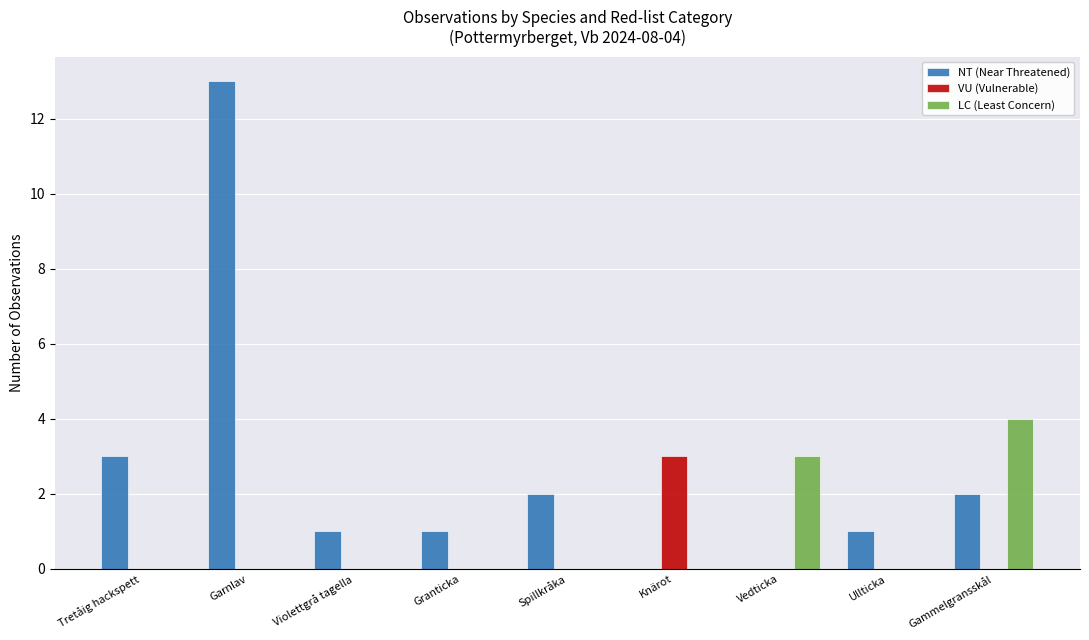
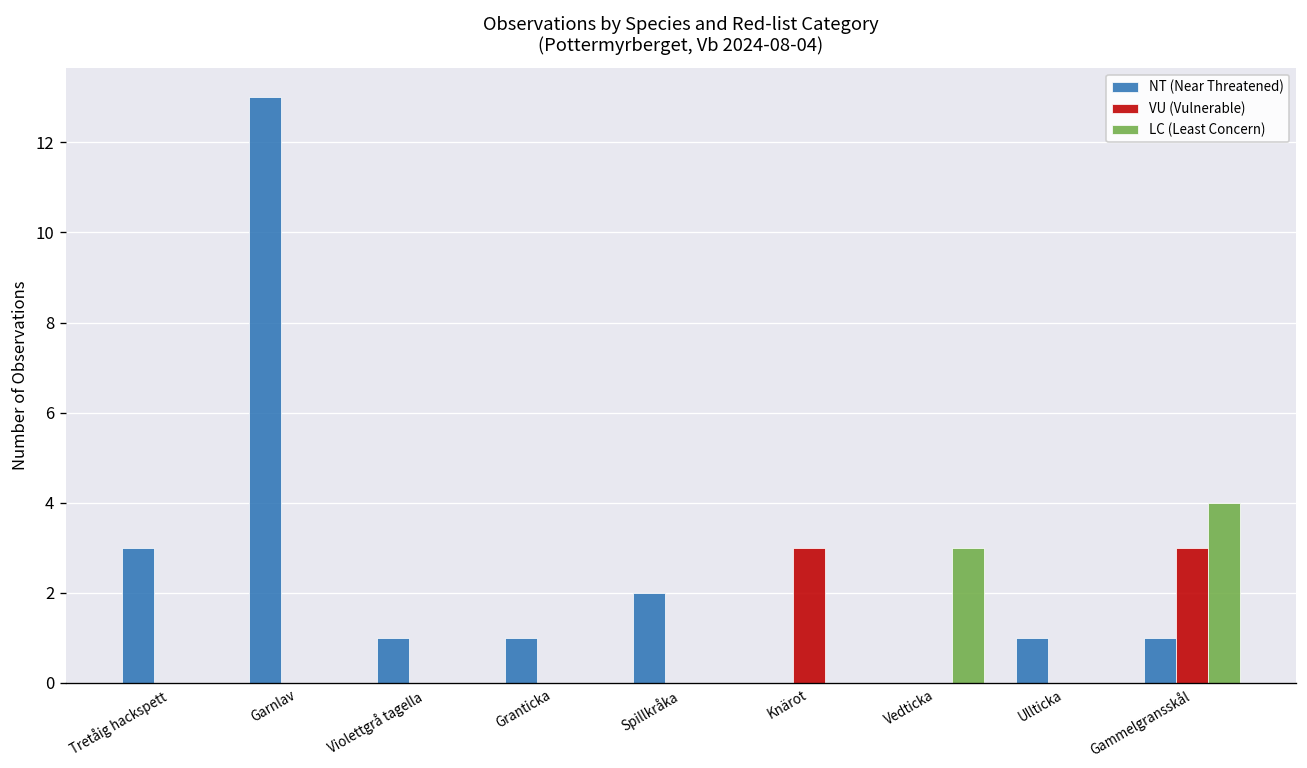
  {
    "NT (Near Threatened)": {
      "Tretåig hackspett": 3,
      "Garnlav": 13,
      "Violettgrå tagella": 1,
      "Granticka": 1,
      "Spillkråka": 2,
      "Knärot": 0,
      "Vedticka": 0,
      "Ullticka": 1,
-     "Gammelgransskål": 2
+     "Gammelgransskål": 1
    },
    "VU (Vulnerable)": {
      "Tretåig hackspett": 0,
      "Garnlav": 0,
      "Violettgrå tagella": 0,
      "Granticka": 0,
      "Spillkråka": 0,
      "Knärot": 3,
      "Vedticka": 0,
      "Ullticka": 0,
-     "Gammelgransskål": 0
+     "Gammelgransskål": 3
    },
    "LC (Least Concern)": {
      "Tretåig hackspett": 0,
      "Garnlav": 0,
      "Violettgrå tagella": 0,
      "Granticka": 0,
      "Spillkråka": 0,
      "Knärot": 0,
      "Vedticka": 3,
      "Ullticka": 0,
      "Gammelgransskål": 4
    }
  }
